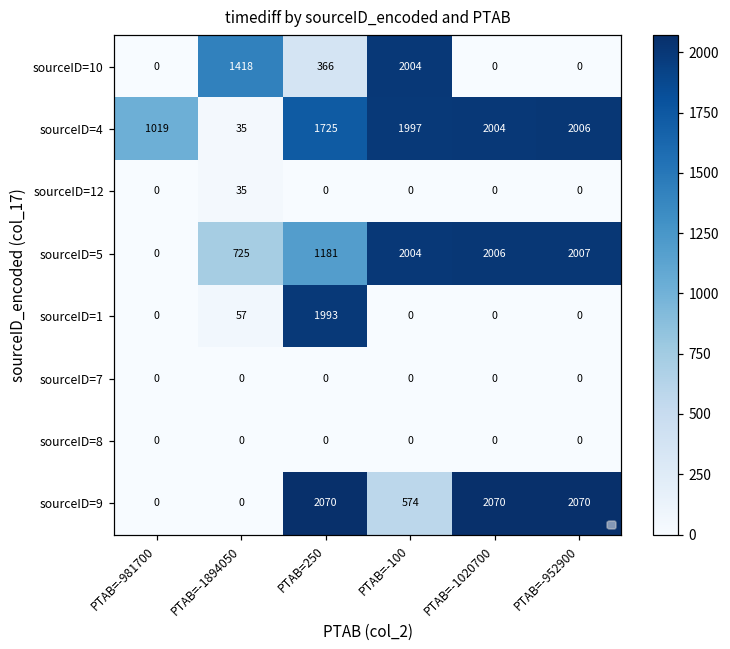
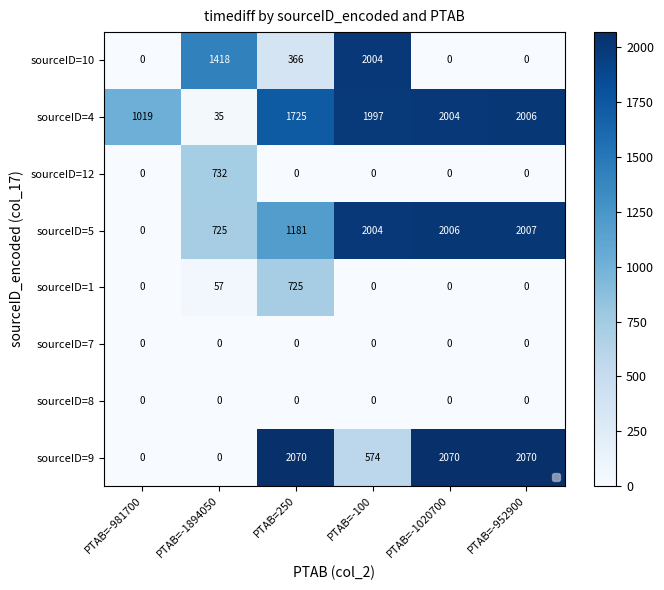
  {
    "sourceID=10": {
      "PTAB=-981700": 0,
      "PTAB=-1894050": 1418,
      "PTAB=250": 366,
      "PTAB=-100": 2004,
      "PTAB=-1020700": 0,
      "PTAB=-952900": 0
    },
    "sourceID=4": {
      "PTAB=-981700": 1019,
      "PTAB=-1894050": 35,
      "PTAB=250": 1725,
      "PTAB=-100": 1997,
      "PTAB=-1020700": 2004,
      "PTAB=-952900": 2006
    },
    "sourceID=12": {
      "PTAB=-981700": 0,
-     "PTAB=-1894050": 35,
+     "PTAB=-1894050": 732,
      "PTAB=250": 0,
      "PTAB=-100": 0,
      "PTAB=-1020700": 0,
      "PTAB=-952900": 0
    },
    "sourceID=5": {
      "PTAB=-981700": 0,
      "PTAB=-1894050": 725,
      "PTAB=250": 1181,
      "PTAB=-100": 2004,
      "PTAB=-1020700": 2006,
      "PTAB=-952900": 2007
    },
    "sourceID=1": {
      "PTAB=-981700": 0,
      "PTAB=-1894050": 57,
-     "PTAB=250": 1993,
+     "PTAB=250": 725,
      "PTAB=-100": 0,
      "PTAB=-1020700": 0,
      "PTAB=-952900": 0
    },
    "sourceID=7": {
      "PTAB=-981700": 0,
      "PTAB=-1894050": 0,
      "PTAB=250": 0,
      "PTAB=-100": 0,
      "PTAB=-1020700": 0,
      "PTAB=-952900": 0
    },
    "sourceID=8": {
      "PTAB=-981700": 0,
      "PTAB=-1894050": 0,
      "PTAB=250": 0,
      "PTAB=-100": 0,
      "PTAB=-1020700": 0,
      "PTAB=-952900": 0
    },
    "sourceID=9": {
      "PTAB=-981700": 0,
      "PTAB=-1894050": 0,
      "PTAB=250": 2070,
      "PTAB=-100": 574,
      "PTAB=-1020700": 2070,
      "PTAB=-952900": 2070
    }
  }
